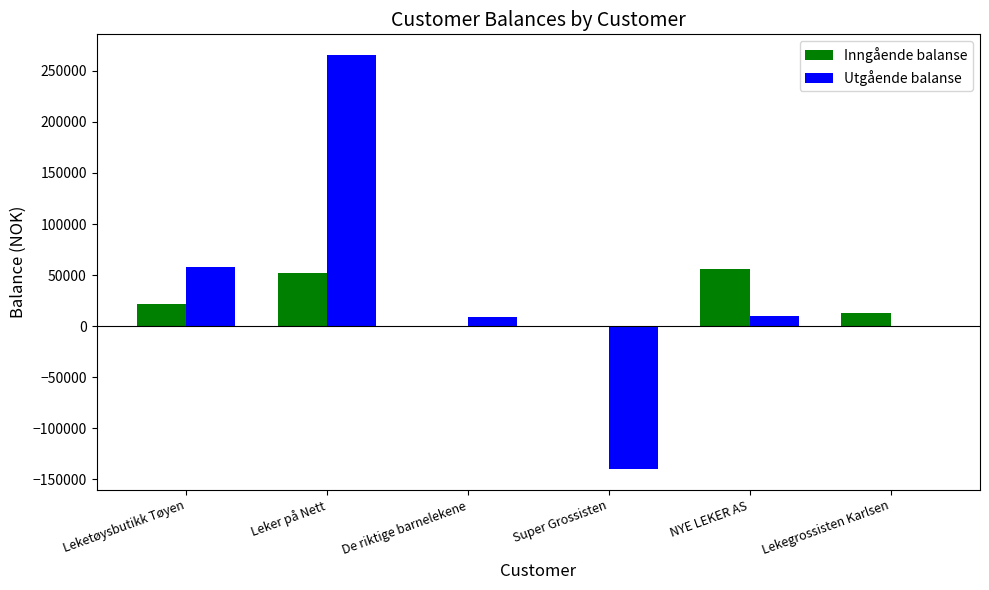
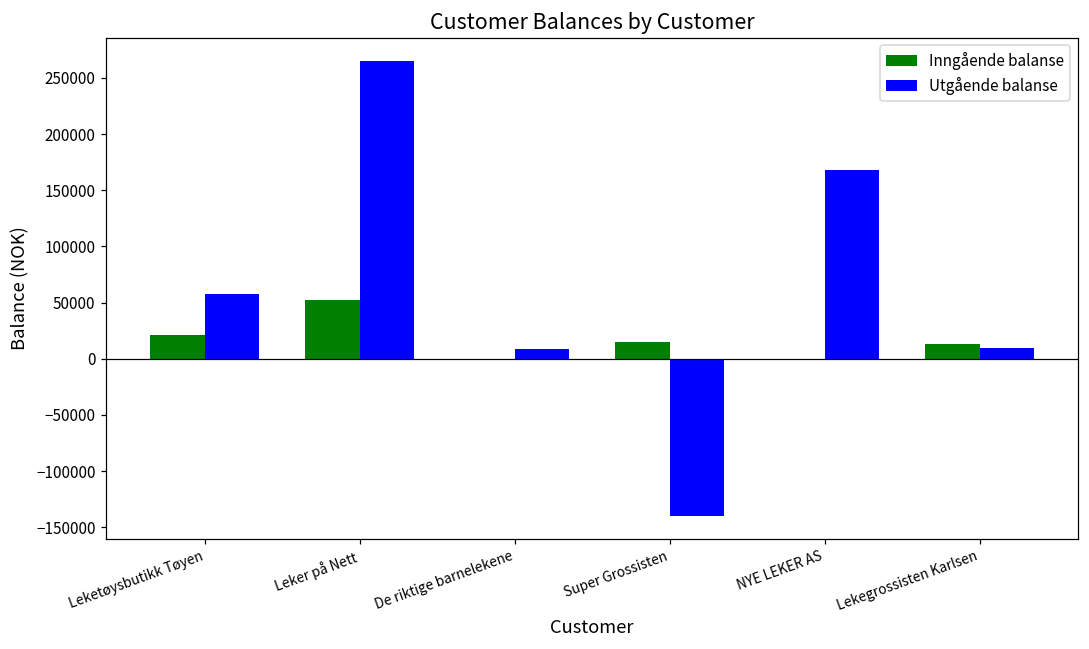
  {
    "Inngående balanse": {
      "Leketøysbutikk Tøyen": 21000,
      "Leker på Nett": 52000,
      "De riktige barnelekene": 0,
-     "Super Grossisten": 0,
-     "NYE LEKER AS": 56000,
+     "Super Grossisten": 15000,
+     "NYE LEKER AS": 0,
      "Lekegrossisten Karlsen": 13000
    },
    "Utgående balanse": {
      "Leketøysbutikk Tøyen": 58000,
      "Leker på Nett": 266000,
      "De riktige barnelekene": 9000,
      "Super Grossisten": -140000,
-     "NYE LEKER AS": 10000,
-     "Lekegrossisten Karlsen": 0
+     "NYE LEKER AS": 168000,
+     "Lekegrossisten Karlsen": 10000
    }
  }
